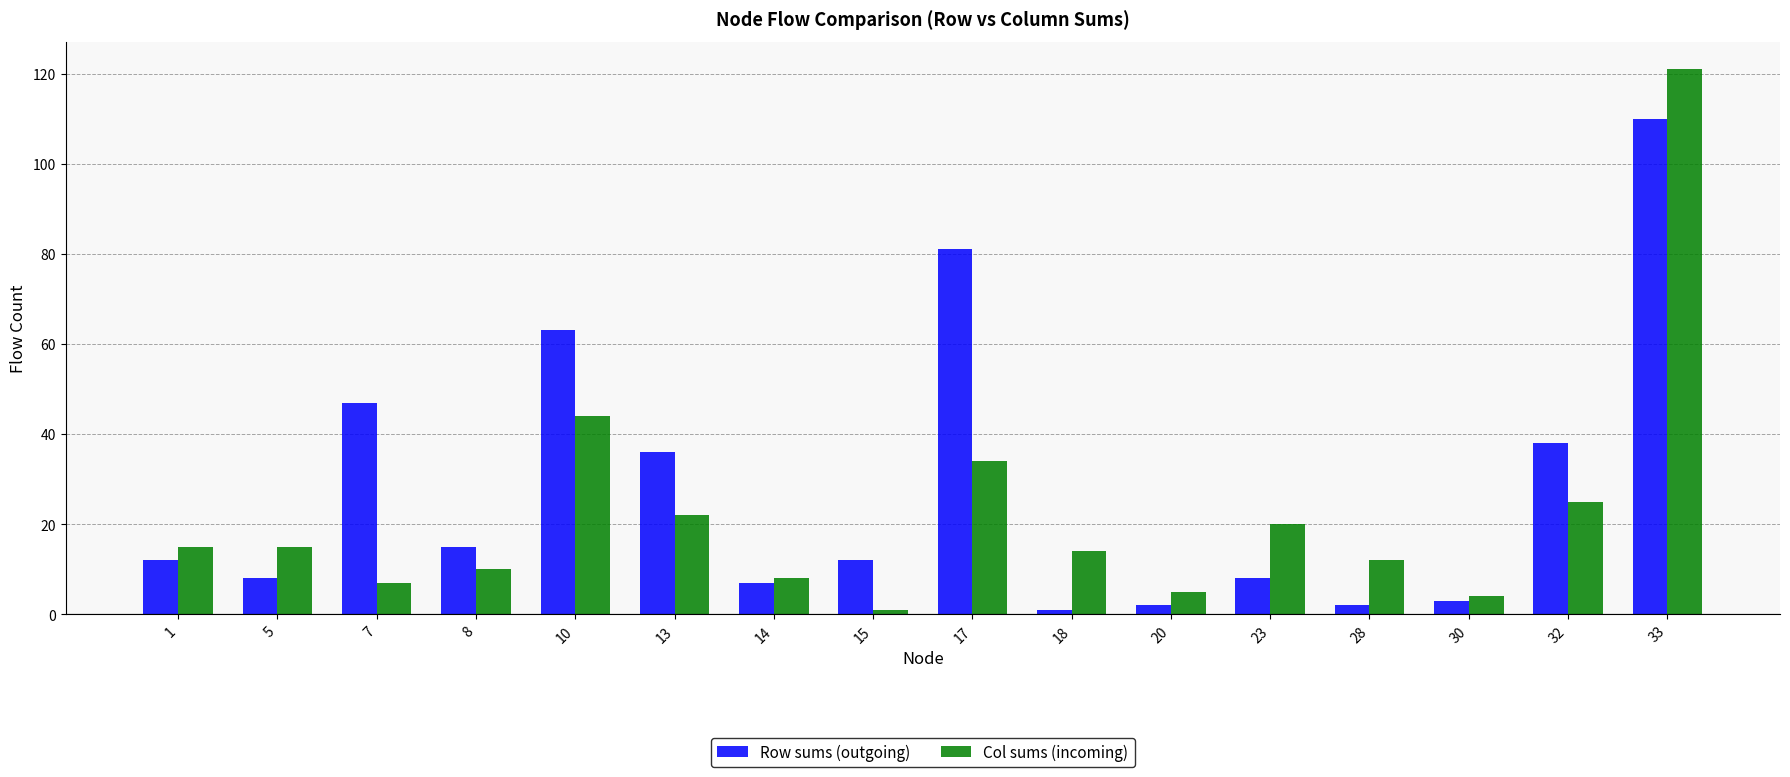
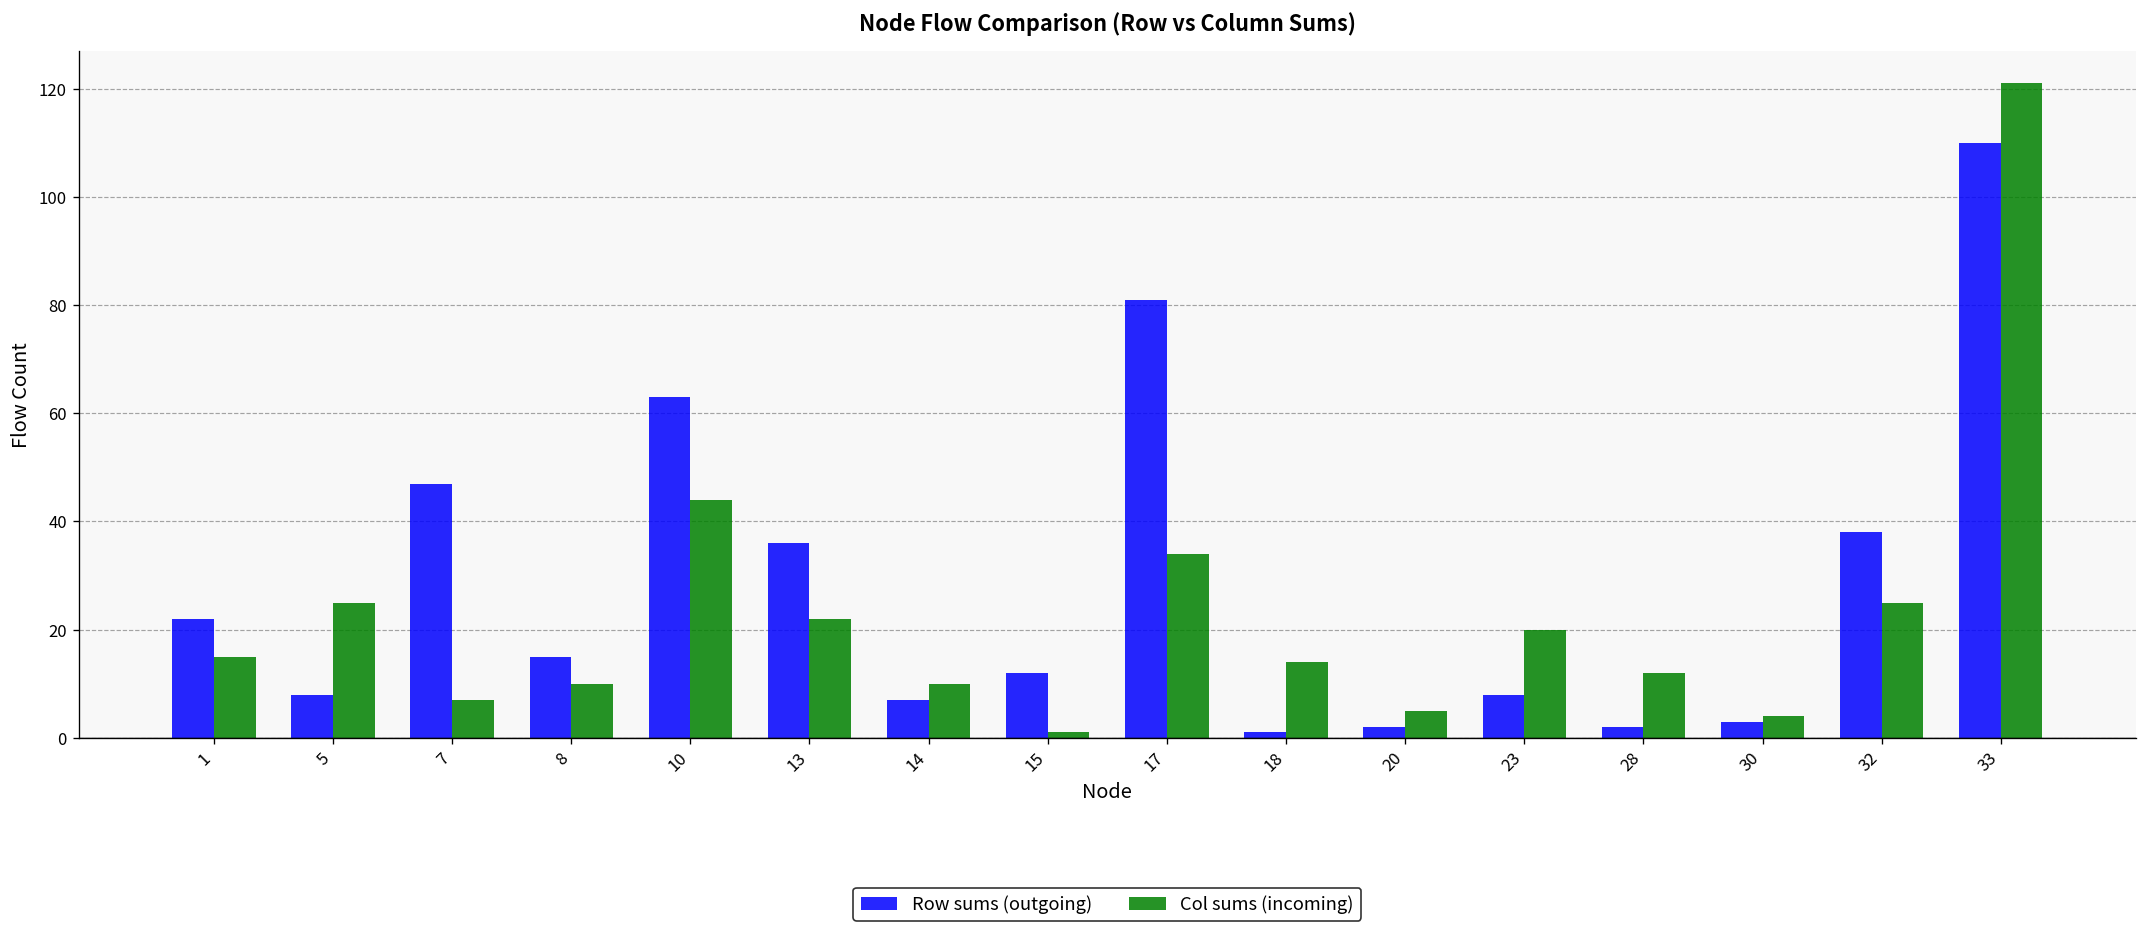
  {
    "Row sums (outgoing)": {
-     "1": 12,
+     "1": 22,
      "5": 8,
      "7": 47,
      "8": 15,
      "10": 63,
      "13": 36,
      "14": 7,
      "15": 12,
      "17": 81,
      "18": 1,
      "20": 2,
      "23": 8,
      "28": 2,
      "30": 3,
      "32": 38,
      "33": 110
    },
    "Col sums (incoming)": {
      "1": 15,
-     "5": 15,
+     "5": 25,
      "7": 7,
      "8": 10,
      "10": 44,
      "13": 22,
-     "14": 8,
+     "14": 10,
      "15": 1,
      "17": 34,
      "18": 14,
      "20": 5,
      "23": 20,
      "28": 12,
      "30": 4,
      "32": 25,
      "33": 121
    }
  }
